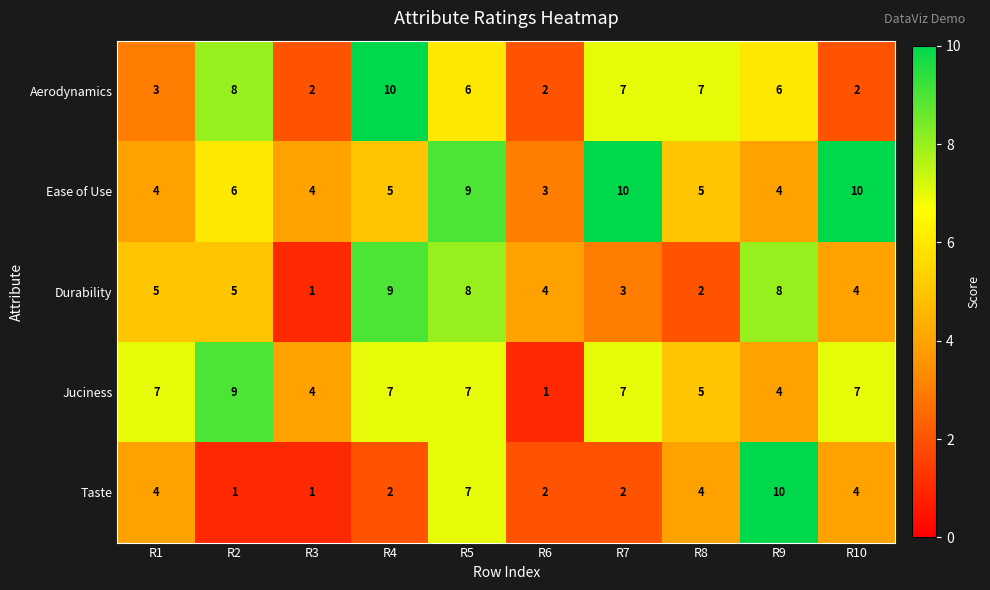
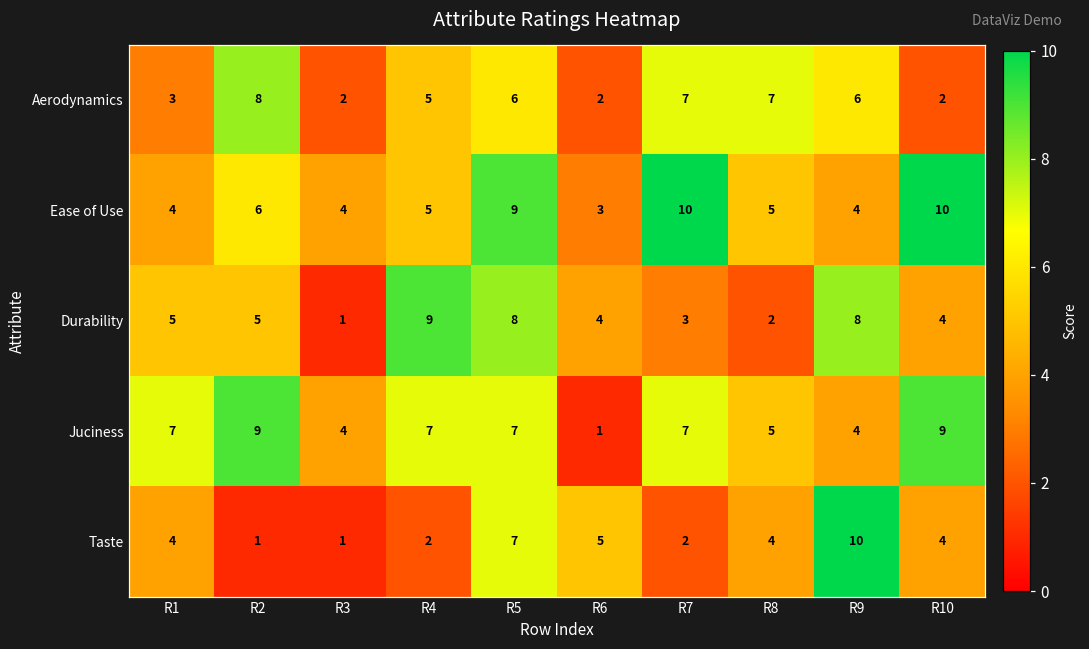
  {
    "Aerodynamics": {
      "R1": 3,
      "R2": 8,
      "R3": 2,
-     "R4": 10,
+     "R4": 5,
      "R5": 6,
      "R6": 2,
      "R7": 7,
      "R8": 7,
      "R9": 6,
      "R10": 2
    },
    "Ease of Use": {
      "R1": 4,
      "R2": 6,
      "R3": 4,
      "R4": 5,
      "R5": 9,
      "R6": 3,
      "R7": 10,
      "R8": 5,
      "R9": 4,
      "R10": 10
    },
    "Durability": {
      "R1": 5,
      "R2": 5,
      "R3": 1,
      "R4": 9,
      "R5": 8,
      "R6": 4,
      "R7": 3,
      "R8": 2,
      "R9": 8,
      "R10": 4
    },
    "Juciness": {
      "R1": 7,
      "R2": 9,
      "R3": 4,
      "R4": 7,
      "R5": 7,
      "R6": 1,
      "R7": 7,
      "R8": 5,
      "R9": 4,
-     "R10": 7
+     "R10": 9
    },
    "Taste": {
      "R1": 4,
      "R2": 1,
      "R3": 1,
      "R4": 2,
      "R5": 7,
-     "R6": 2,
+     "R6": 5,
      "R7": 2,
      "R8": 4,
      "R9": 10,
      "R10": 4
    }
  }
